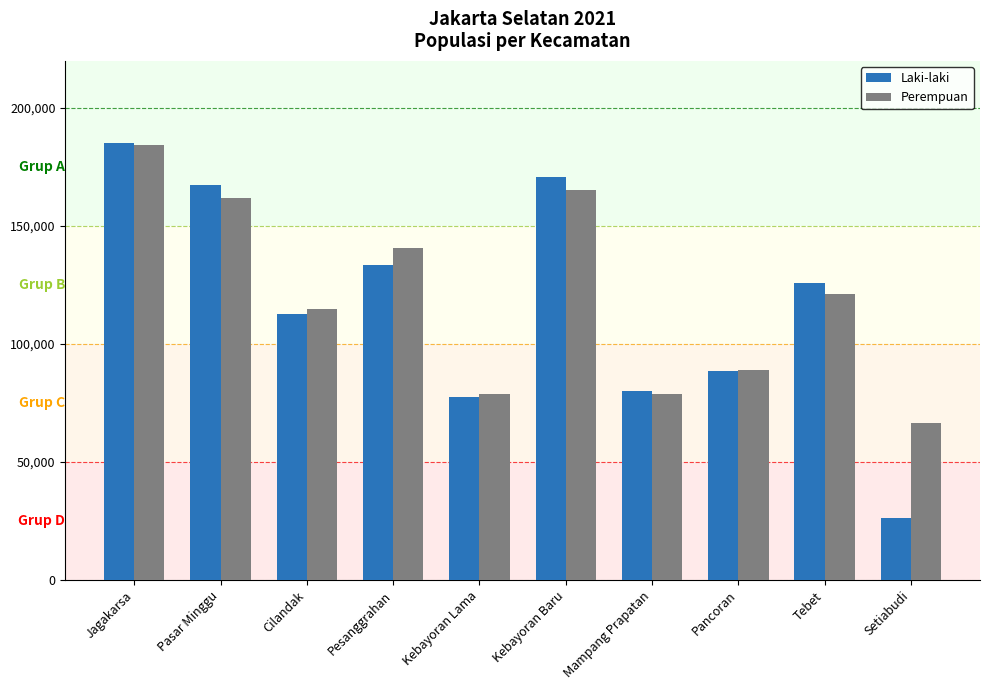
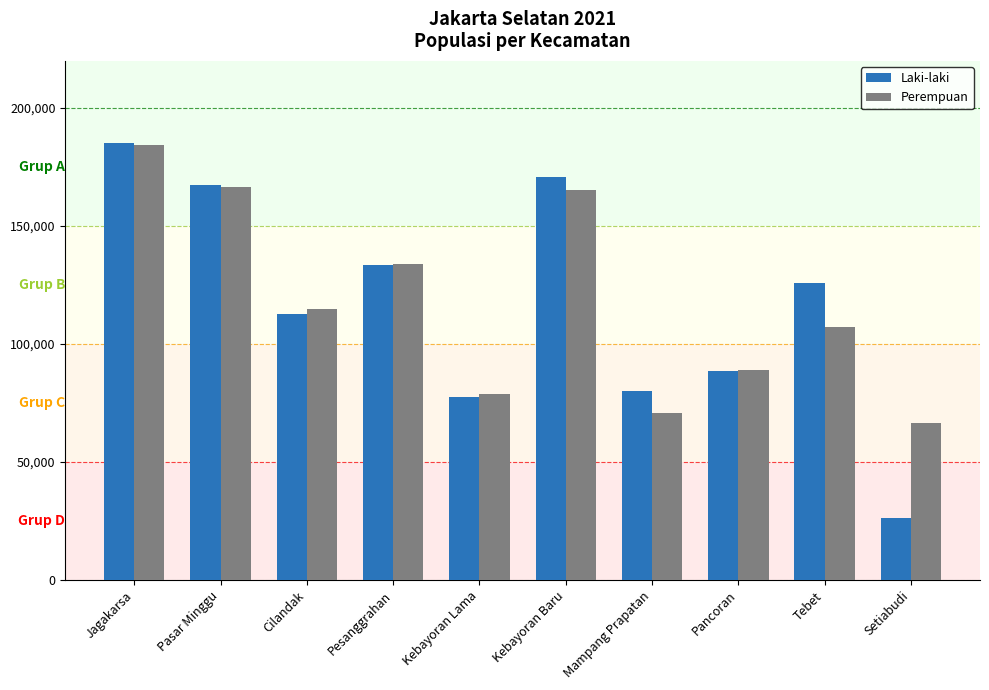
  {
    "Laki-laki": {
      "Jagakarsa": "185,000",
      "Pasar Minggu": "167,000",
      "Cilandak": "113,000",
      "Pesanggrahan": "133,000",
      "Kebayoran Lama": "77,000",
      "Kebayoran Baru": "171,000",
      "Mampang Prapatan": "80,000",
      "Pancoran": "89,000",
      "Tebet": "126,000",
      "Setiabudi": "26,000"
    },
    "Perempuan": {
      "Jagakarsa": "184,000",
-     "Pasar Minggu": "162,000",
+     "Pasar Minggu": "167,000",
      "Cilandak": "115,000",
-     "Pesanggrahan": "141,000",
+     "Pesanggrahan": "134,000",
      "Kebayoran Lama": "79,000",
      "Kebayoran Baru": "165,000",
-     "Mampang Prapatan": "79,000",
+     "Mampang Prapatan": "71,000",
      "Pancoran": "89,000",
-     "Tebet": "121,000",
+     "Tebet": "107,000",
      "Setiabudi": "67,000"
    }
  }
